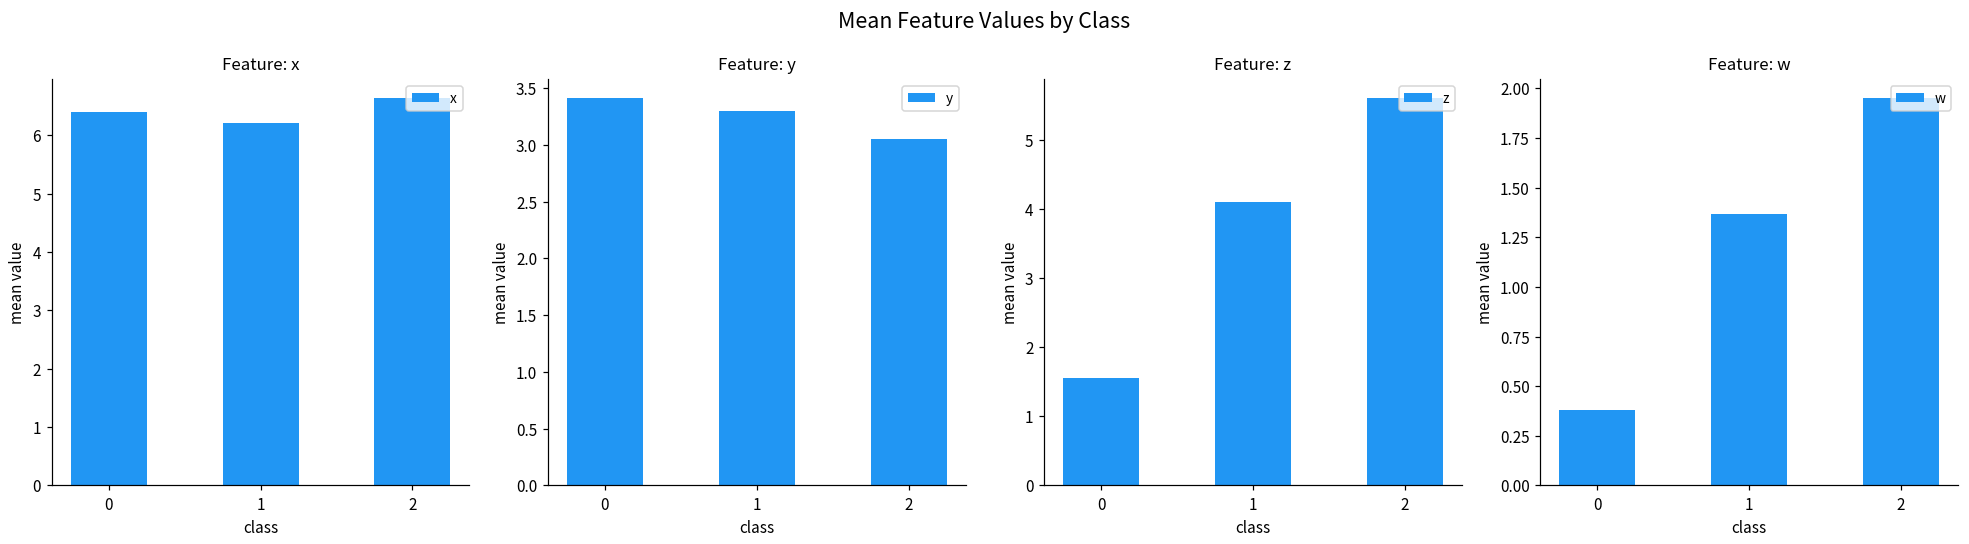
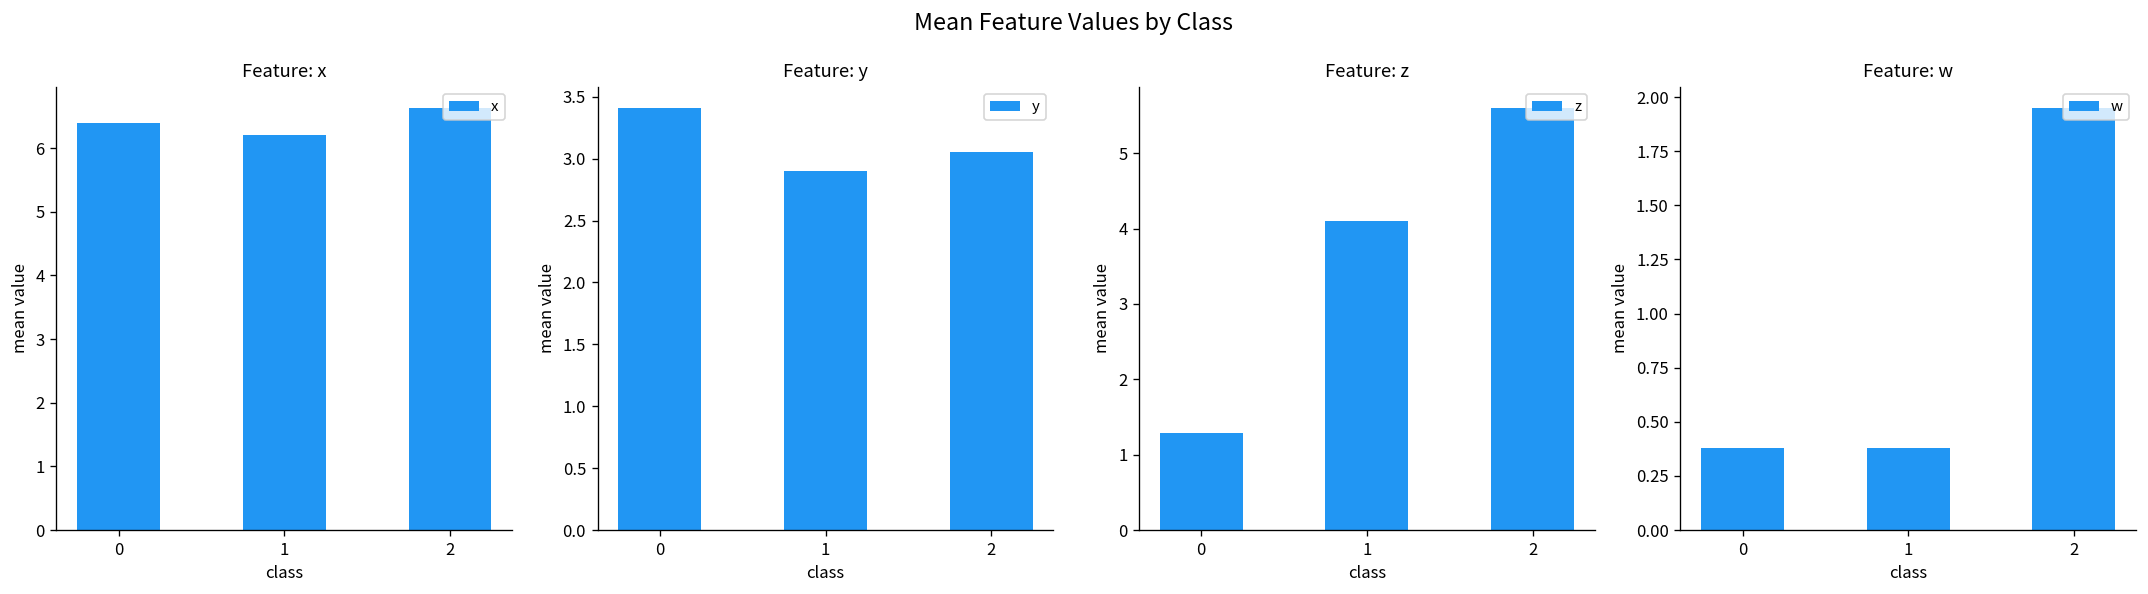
  {
    "Feature: x": {
      "0": 6.4,
      "1": 6.2
    },
    "Feature: y": {
      "0": 3.4,
-     "1": 3.3,
+     "1": 2.9,
      "2": 3.05
    },
    "Feature: z": {
-     "0": 1.6,
+     "0": 1.3,
      "1": 4.1
    },
    "Feature: w": {
      "0": 0.38,
-     "1": 1.37
+     "1": 0.38
    }
  }
